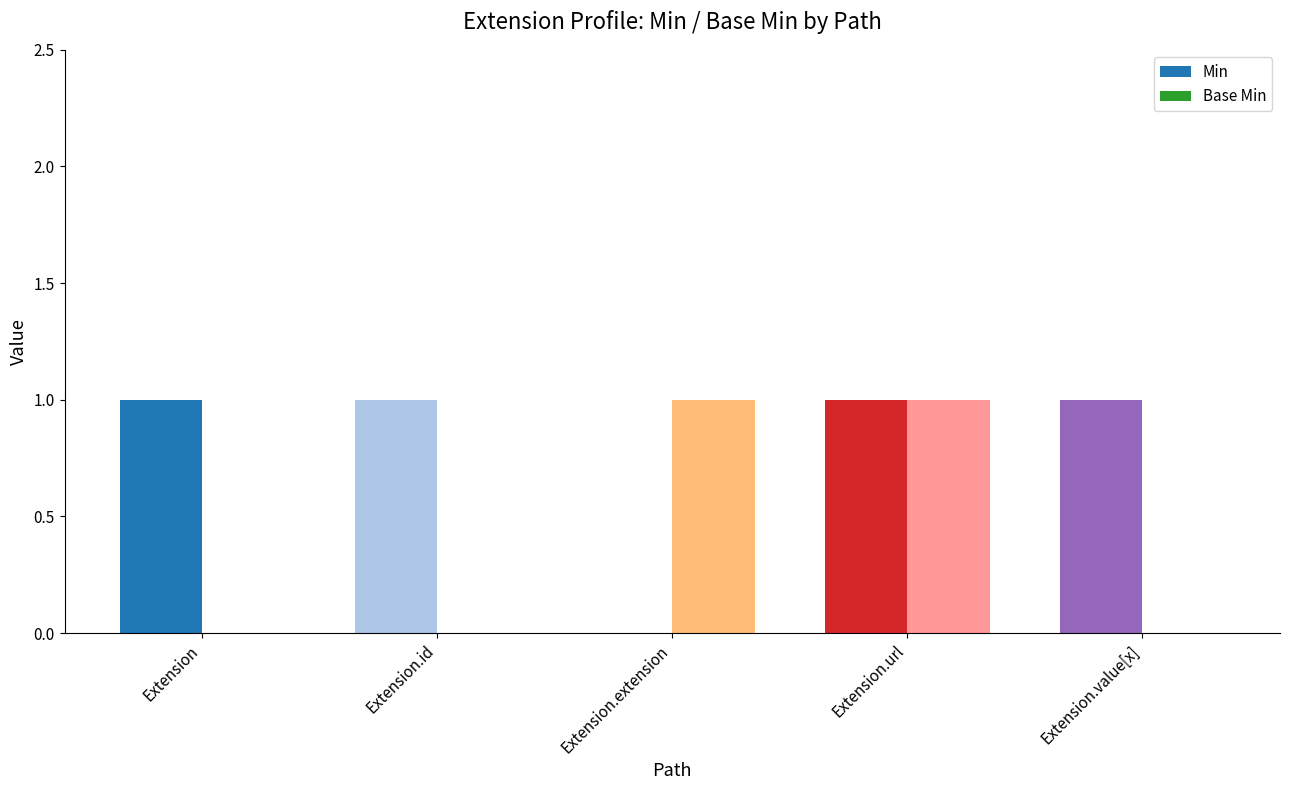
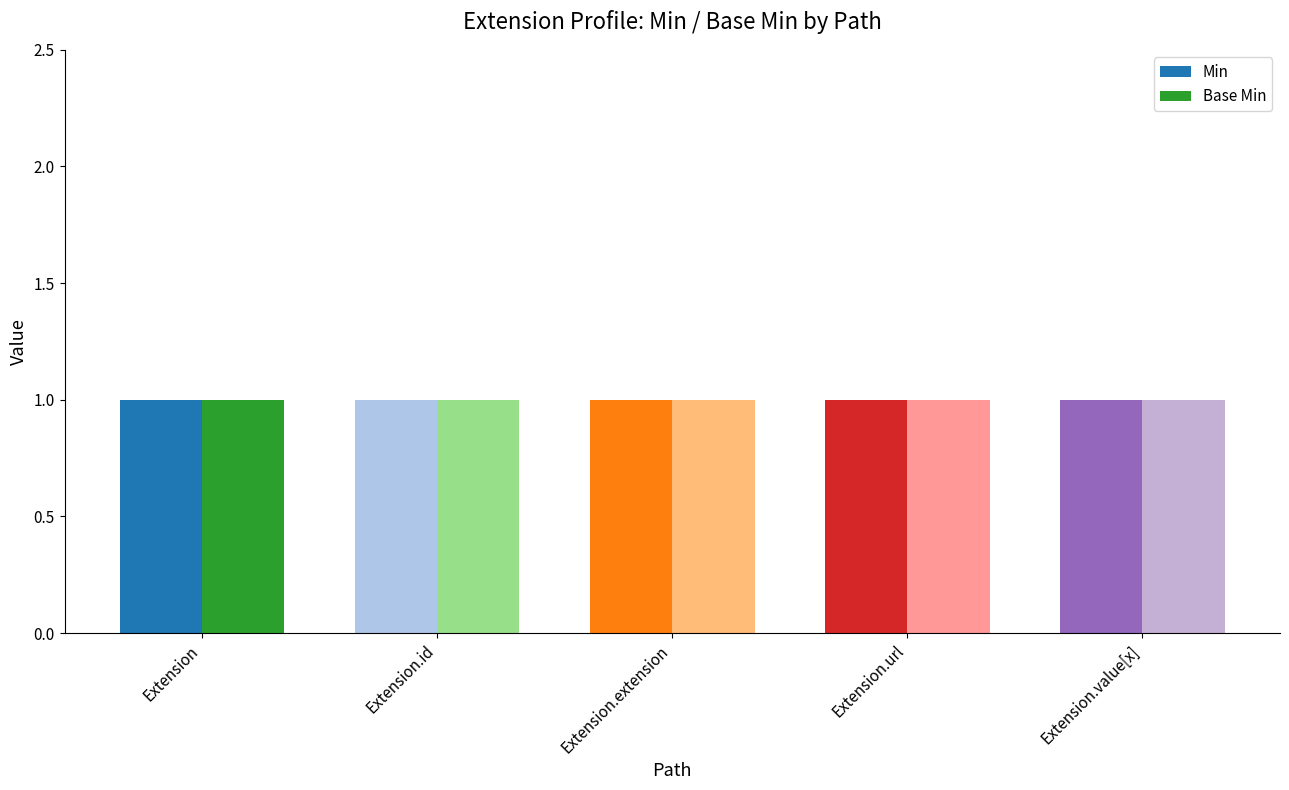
  {
    "Min": {
      "Extension": 1,
      "Extension.id": 1,
-     "Extension.extension": 0,
+     "Extension.extension": 1,
      "Extension.url": 1,
      "Extension.value[x]": 1
    },
    "Base Min": {
-     "Extension": 0,
-     "Extension.id": 0,
+     "Extension": 1,
+     "Extension.id": 1,
      "Extension.extension": 1,
      "Extension.url": 1,
-     "Extension.value[x]": 0
+     "Extension.value[x]": 1
    }
  }
